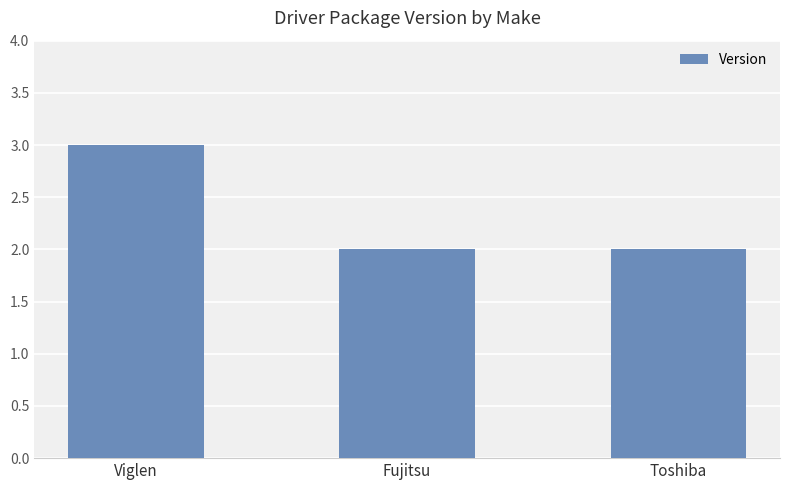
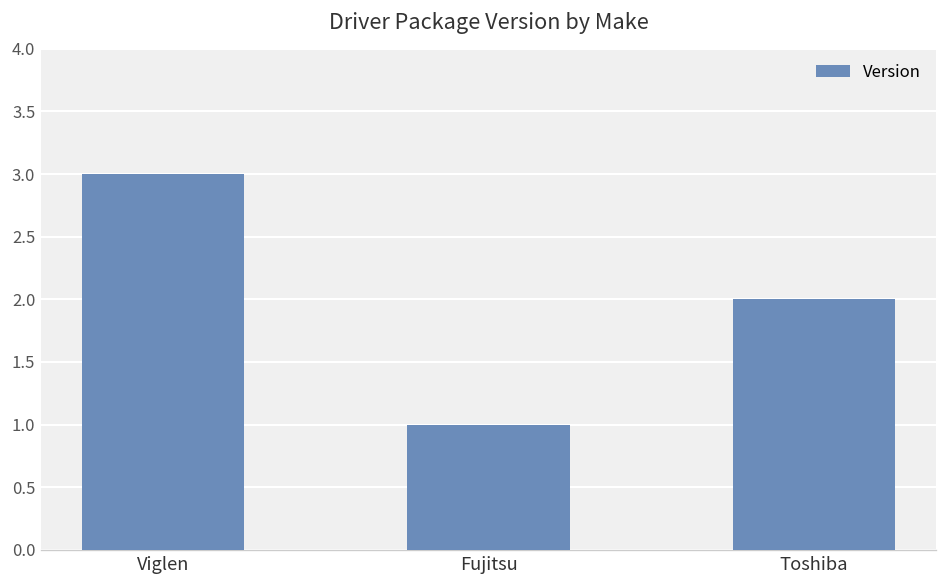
  {
    "Viglen": 3,
-   "Fujitsu": 2,
+   "Fujitsu": 1,
    "Toshiba": 2
  }
